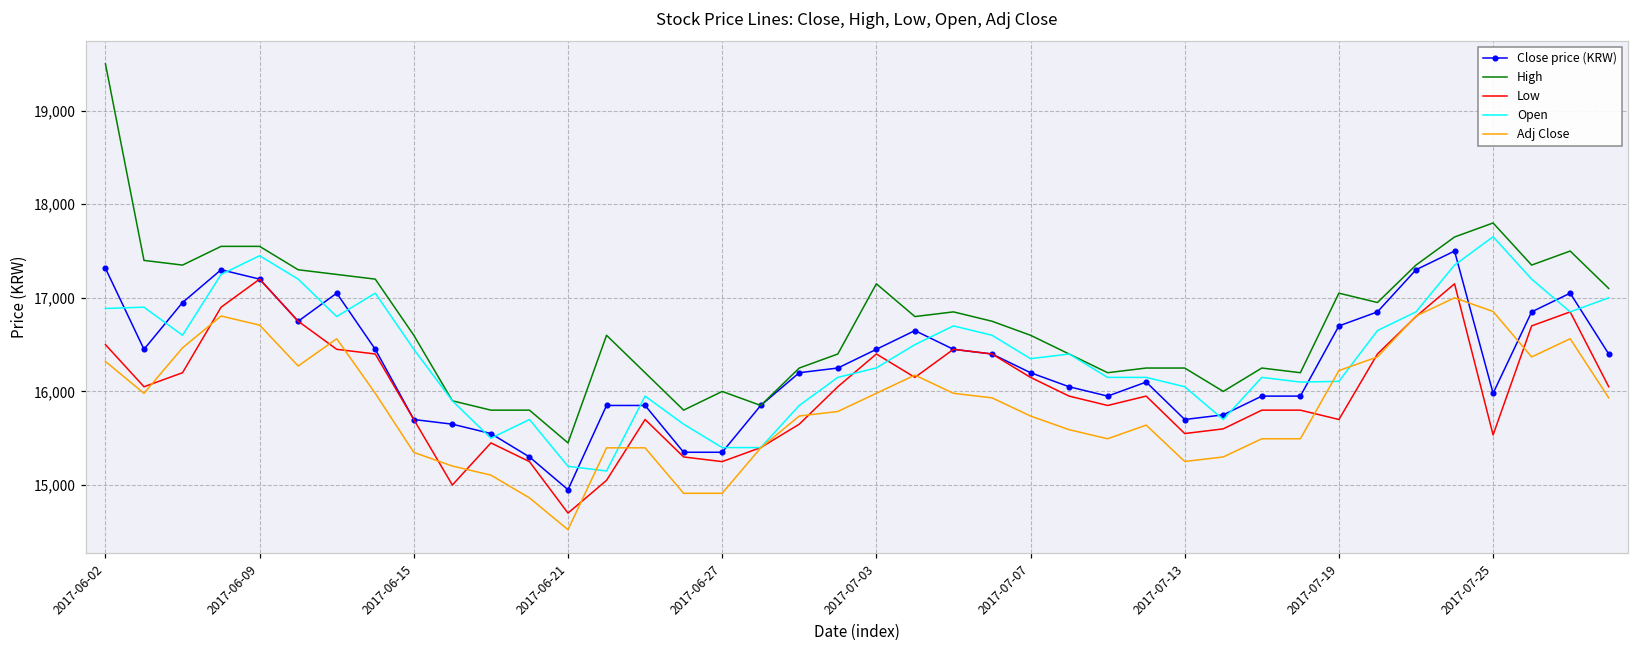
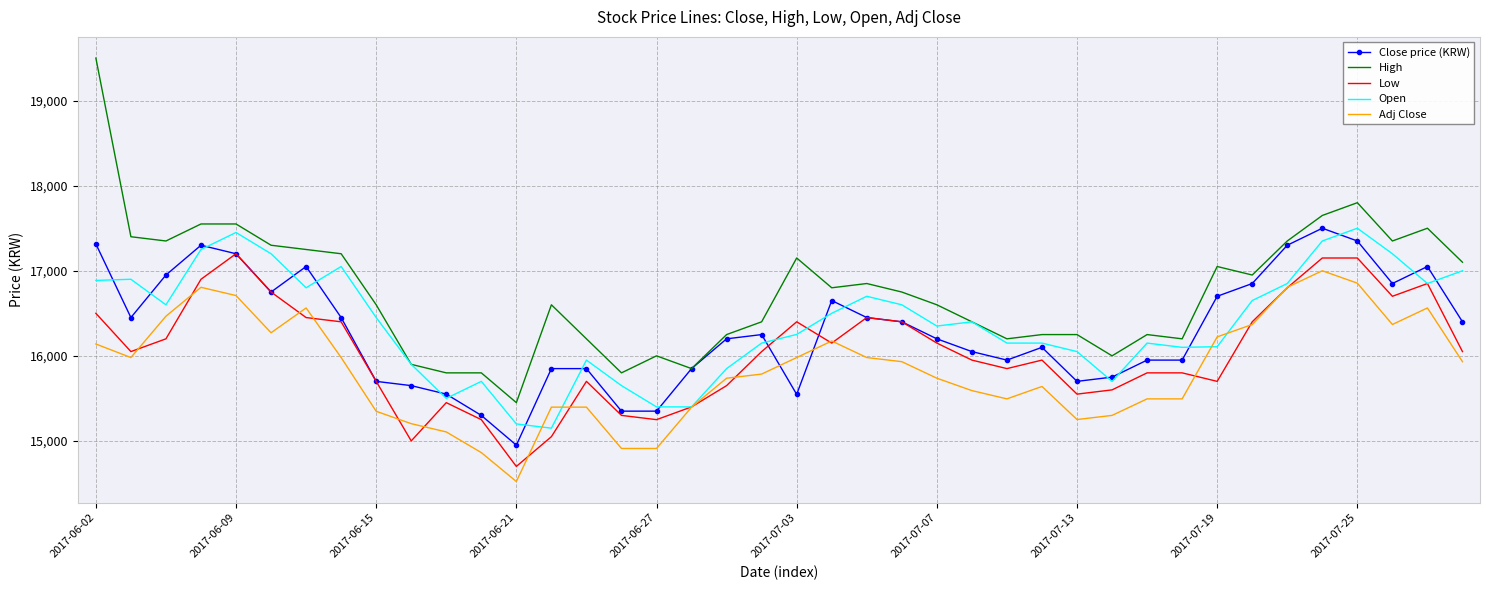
  {
    "Close price (KRW)": {
      "2017-06-02": "17,300",
      "2017-06-21": "15,000",
      "2017-06-27": "15,400",
-     "2017-07-03": "16,500",
+     "2017-07-03": "15,500",
      "2017-07-07": "16,200",
      "2017-07-13": "15,700",
      "2017-07-19": "16,700",
-     "2017-07-25": "16,000"
+     "2017-07-25": "17,400"
    },
    "High": {
      "2017-06-02": "19,500",
      "2017-06-09": "17,600",
      "2017-06-15": "16,600",
      "2017-06-21": "15,500",
      "2017-06-27": "16,000",
      "2017-07-03": "17,200",
      "2017-07-07": "16,600",
      "2017-07-13": "16,300",
      "2017-07-19": "17,100",
      "2017-07-25": "17,800"
    },
    "Low": {
      "2017-06-02": "16,500",
      "2017-06-21": "14,700",
      "2017-06-27": "15,300",
      "2017-07-03": "16,400",
      "2017-07-07": "16,200",
      "2017-07-13": "15,600",
      "2017-07-19": "15,700",
-     "2017-07-25": "15,500"
+     "2017-07-25": "17,200"
    },
    "Open": {
      "2017-06-02": "16,900",
      "2017-06-09": "17,500",
      "2017-06-15": "16,500",
      "2017-06-21": "15,200",
      "2017-06-27": "15,400",
      "2017-07-03": "16,300",
      "2017-07-07": "16,400",
      "2017-07-13": "16,100",
      "2017-07-19": "16,100",
-     "2017-07-25": "17,700"
+     "2017-07-25": "17,500"
    },
    "Adj Close": {
-     "2017-06-02": "16,300",
+     "2017-06-02": "16,100",
      "2017-06-09": "16,700",
      "2017-06-15": "15,300",
      "2017-06-21": "14,500",
      "2017-06-27": "14,900",
      "2017-07-03": "16,000",
      "2017-07-07": "15,700",
      "2017-07-13": "15,300",
      "2017-07-19": "16,200",
      "2017-07-25": "16,900"
    }
  }
